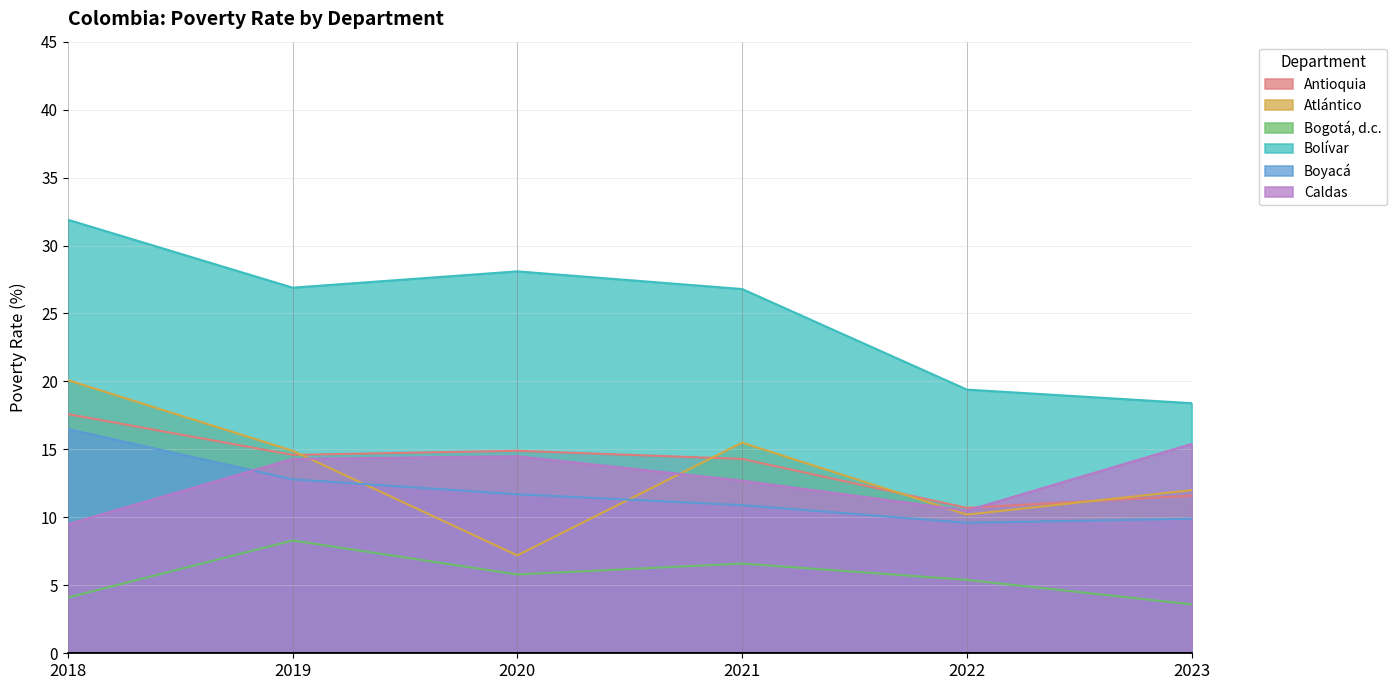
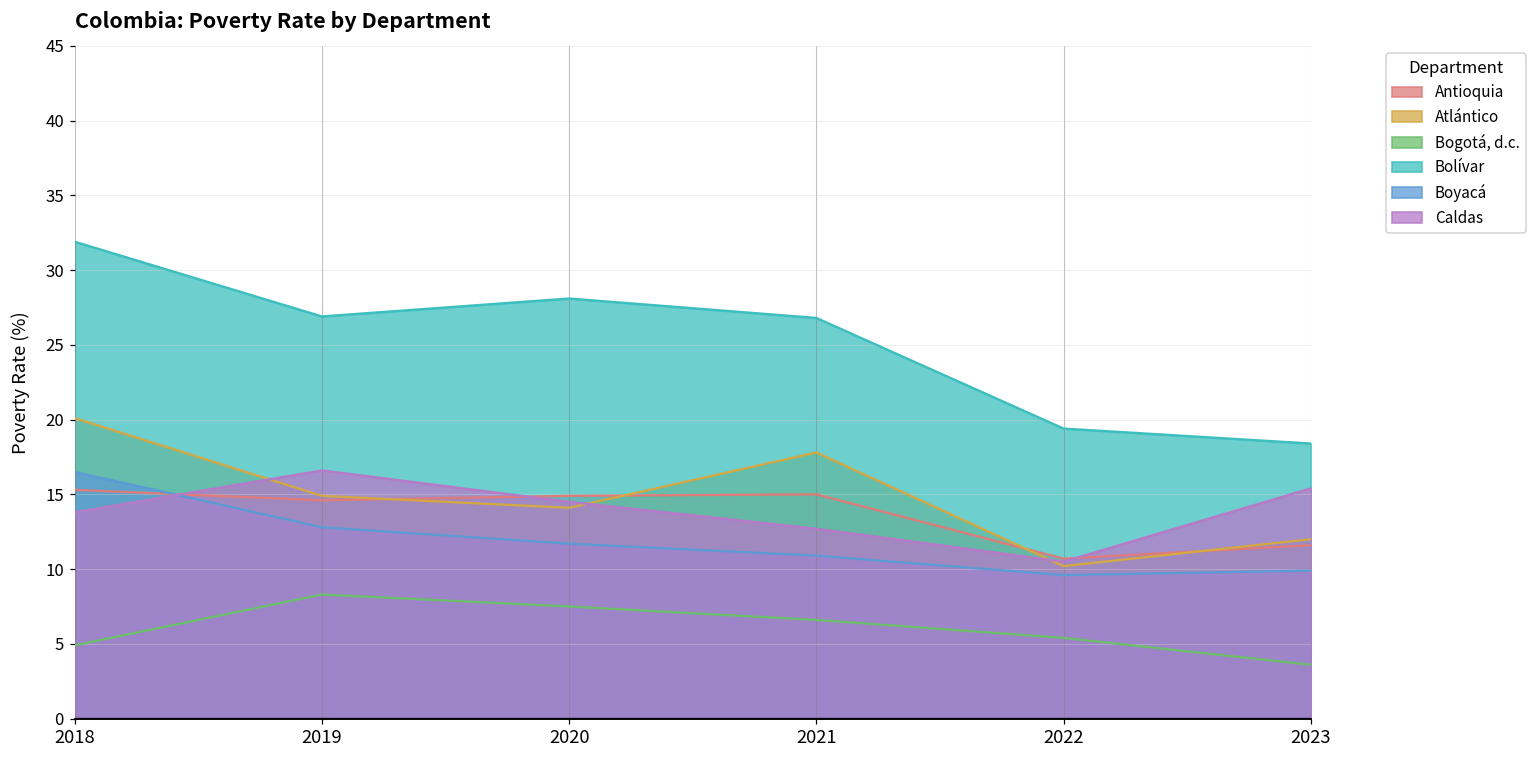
  {
    "Antioquia": {
-     "2018": 17.6,
+     "2018": 15.3,
      "2019": 14.6,
      "2020": 14.9,
-     "2021": 14.3,
+     "2021": 15.0,
      "2022": 10.7,
      "2023": 11.6
    },
    "Atlántico": {
      "2018": 20.1,
      "2019": 14.9,
-     "2020": 7.2,
-     "2021": 15.5,
+     "2020": 14.1,
+     "2021": 17.8,
      "2022": 10.2,
      "2023": 12.0
    },
    "Bogotá, d.c.": {
-     "2018": 4.1,
+     "2018": 4.9,
      "2019": 8.3,
-     "2020": 5.8,
+     "2020": 7.5,
      "2021": 6.6,
      "2022": 5.4,
      "2023": 3.6
    },
    "Caldas": {
-     "2018": 9.5,
-     "2019": 14.3,
+     "2018": 13.8,
+     "2019": 16.6,
      "2020": 14.5,
      "2021": 12.7,
      "2022": 10.5,
      "2023": 15.4
    }
  }
